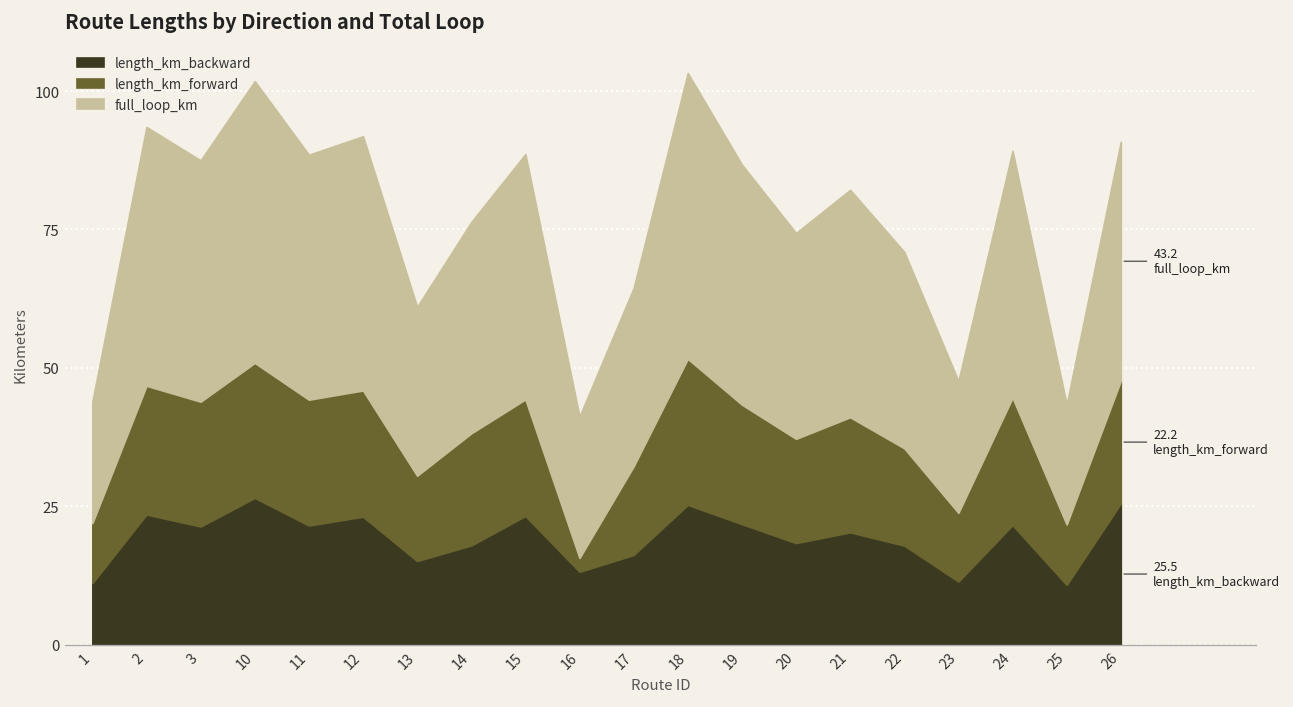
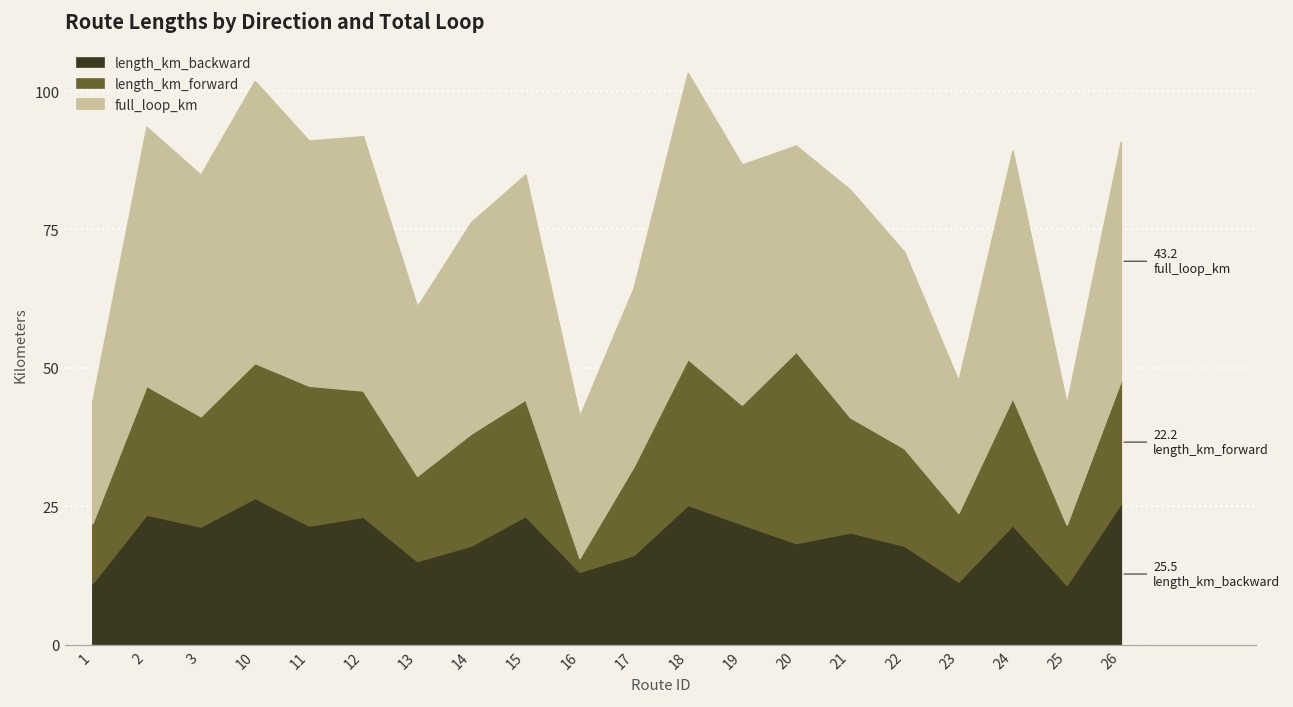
  {
    "length_km_forward": {
-     "3": 23,
-     "11": 23,
-     "20": 19
+     "3": 20,
+     "11": 25,
+     "20": 35
    },
    "full_loop_km": {
      "1": 22,
      "2": 47,
      "3": 44,
      "10": 51,
      "11": 44,
      "12": 46,
      "13": 31,
      "14": 38,
-     "15": 44,
+     "15": 41,
      "16": 26,
      "17": 32,
      "18": 52,
      "19": 43,
      "20": 37,
      "21": 41,
      "22": 35,
      "23": 24,
      "24": 45,
      "25": 22,
      "26": 43
    }
  }
